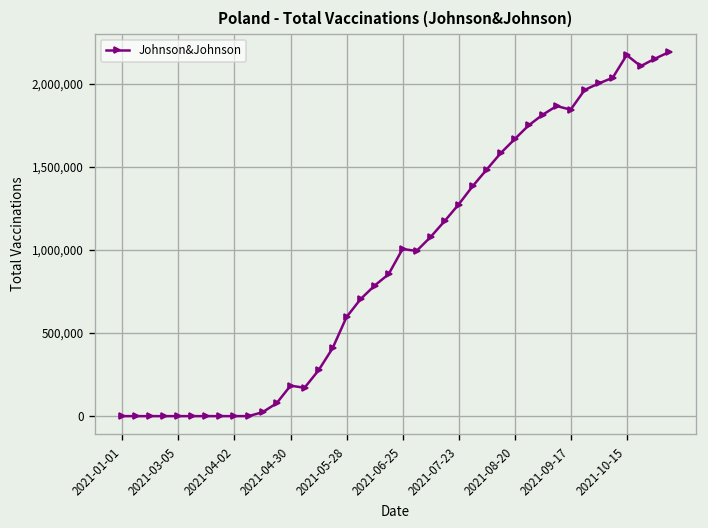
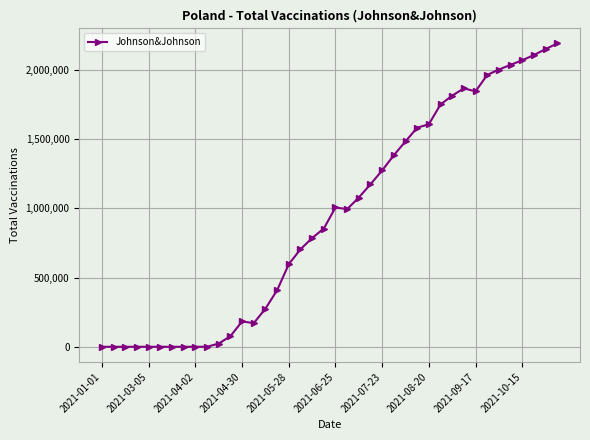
  {
    "2021-01-01": "0",
    "2021-03-05": "0",
    "2021-04-02": "0",
    "2021-04-30": "180,000",
    "2021-05-28": "600,000",
    "2021-06-25": "1,010,000",
    "2021-07-23": "1,270,000",
-   "2021-08-20": "1,670,000",
+   "2021-08-20": "1,610,000",
    "2021-09-17": "1,840,000",
-   "2021-10-15": "2,170,000"
+   "2021-10-15": "2,070,000"
  }
